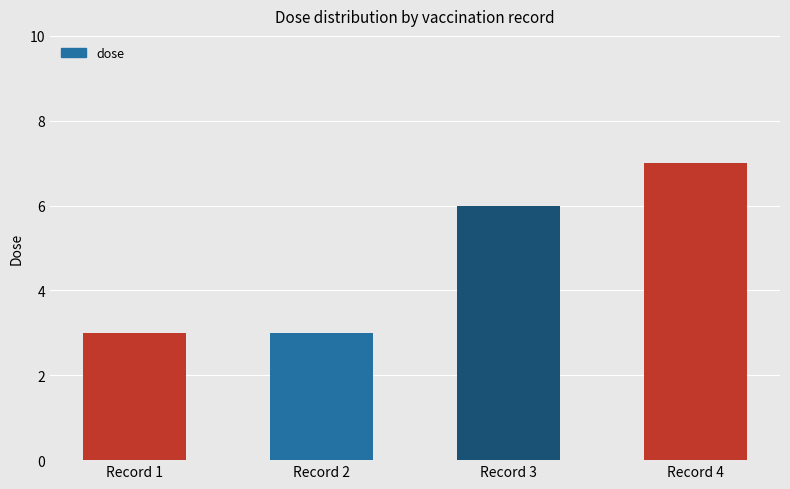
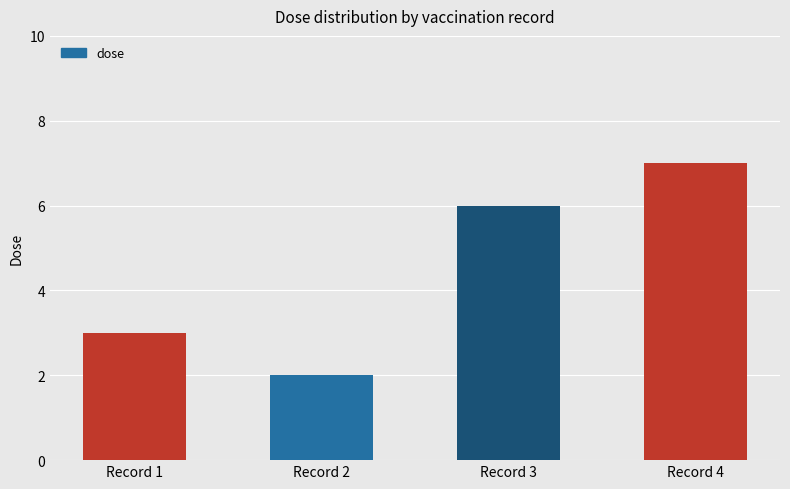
  {
    "Record 1": 3,
-   "Record 2": 3,
+   "Record 2": 2,
    "Record 3": 6,
    "Record 4": 7
  }
